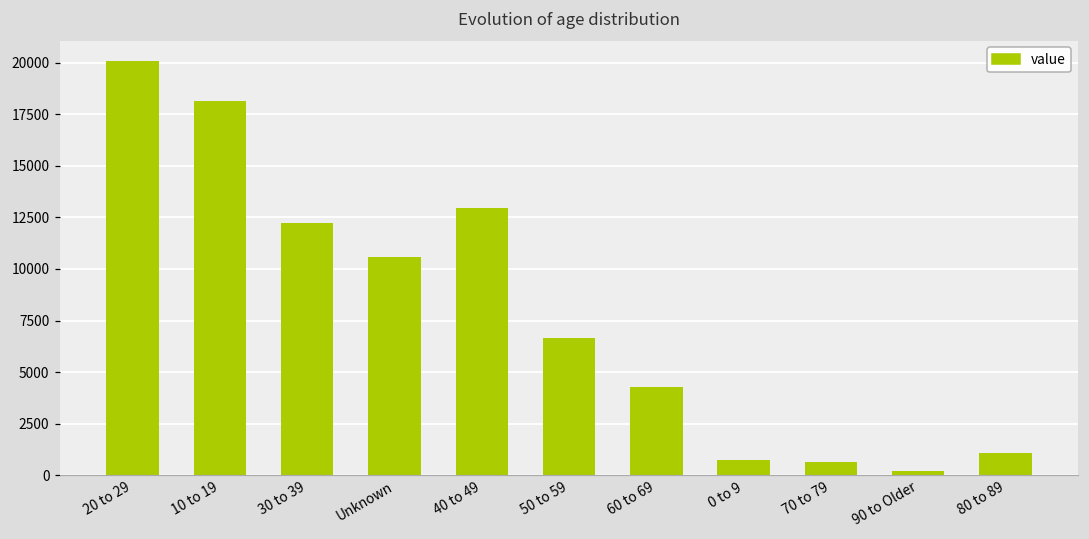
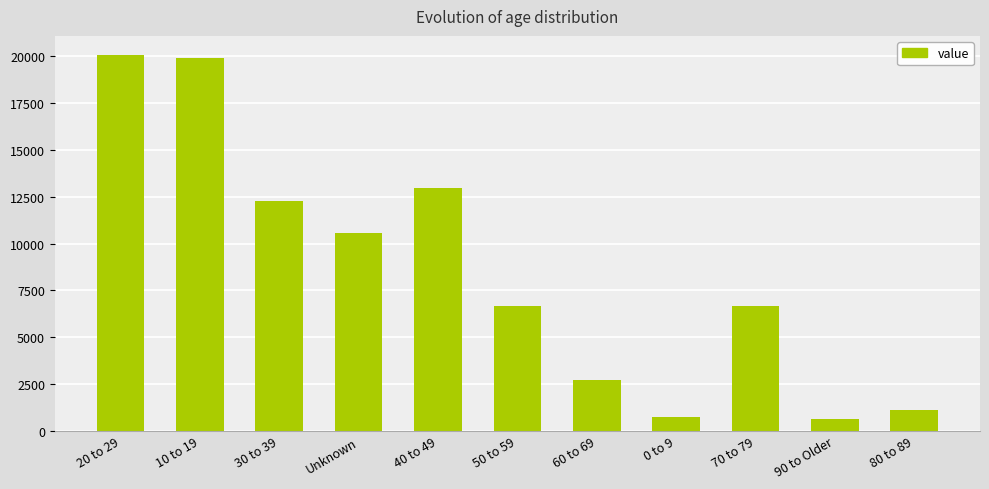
  {
    "20 to 29": 20100,
-   "10 to 19": 18200,
+   "10 to 19": 19900,
    "30 to 39": 12200,
    "Unknown": 10600,
    "40 to 49": 13000,
    "50 to 59": 6700,
-   "60 to 69": 4300,
+   "60 to 69": 2700,
    "0 to 9": 700,
-   "70 to 79": 700,
-   "90 to Older": 200,
+   "70 to 79": 6700,
+   "90 to Older": 700,
    "80 to 89": 1100
  }
